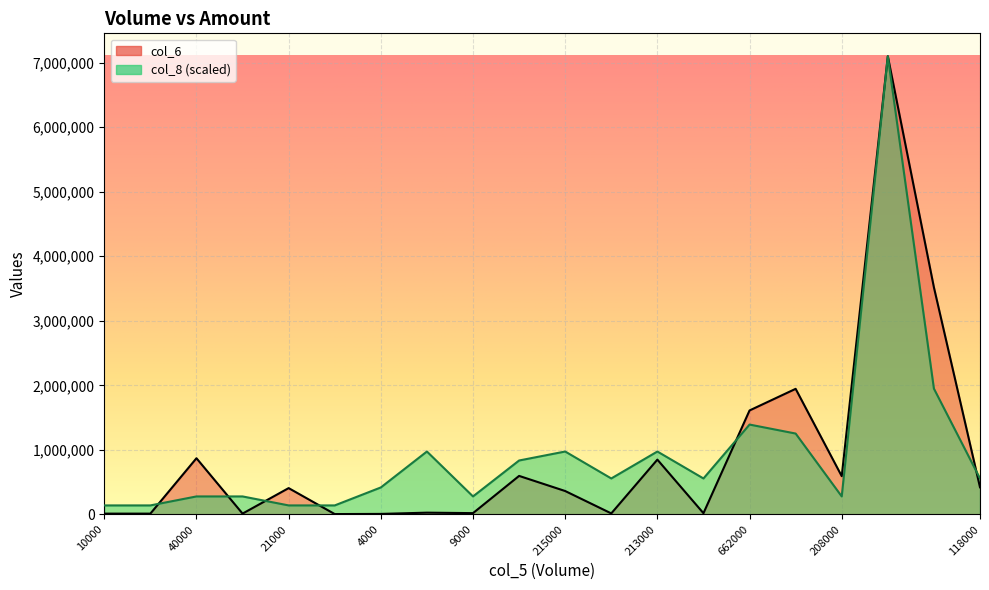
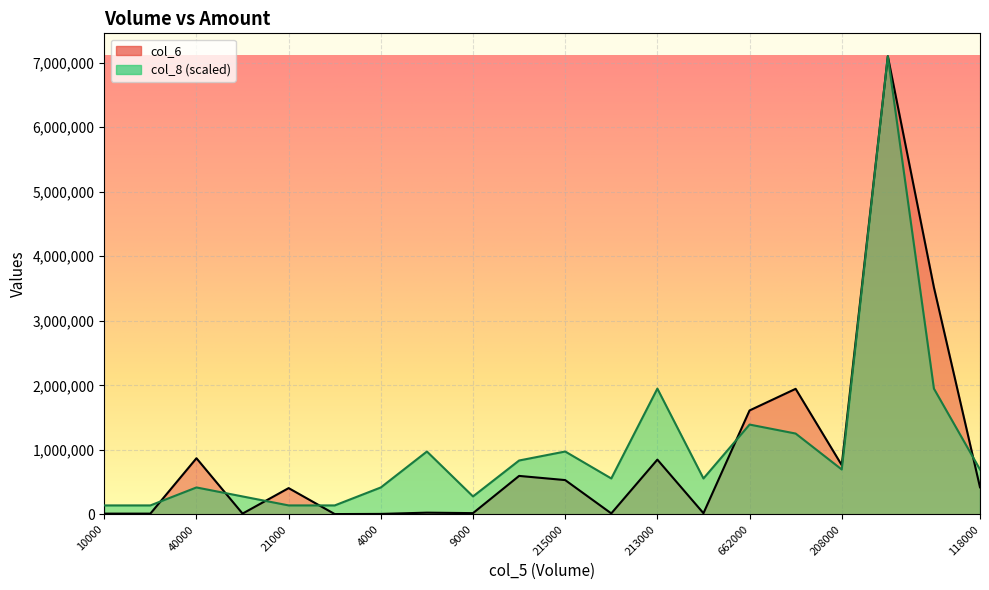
  {
    "col_6": {
      "10000": "0",
      "40000": "900,000",
      "21000": "400,000",
      "4000": "0",
      "9000": "0",
-     "215000": "400,000",
+     "215000": "500,000",
      "213000": "800,000",
      "662000": "1,600,000",
-     "208000": "600,000",
+     "208000": "800,000",
      "118000": "400,000"
    },
    "col_8 (scaled)": {
      "10000": "100,000",
-     "40000": "300,000",
+     "40000": "400,000",
      "21000": "100,000",
      "4000": "400,000",
      "9000": "300,000",
      "215000": "1,000,000",
-     "213000": "1,000,000",
+     "213000": "1,900,000",
      "662000": "1,400,000",
-     "208000": "300,000",
-     "118000": "600,000"
+     "208000": "700,000",
+     "118000": "700,000"
    }
  }
